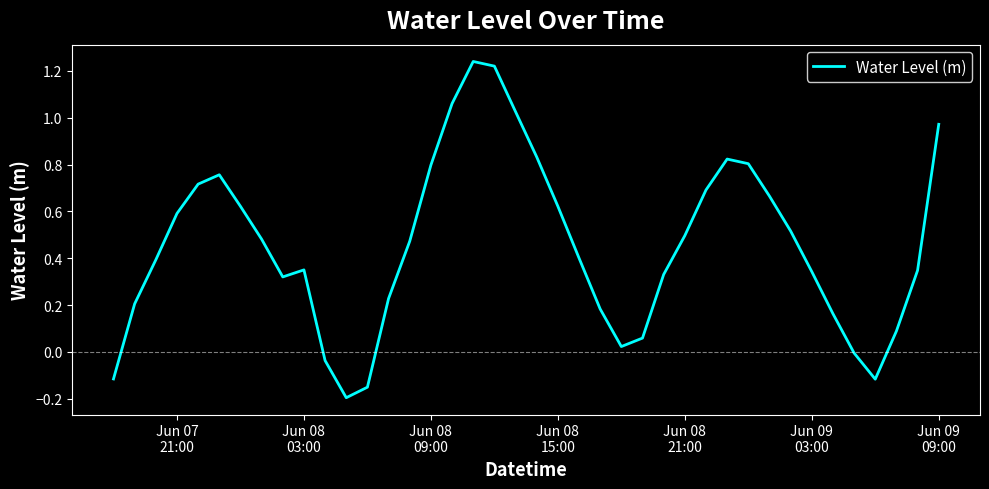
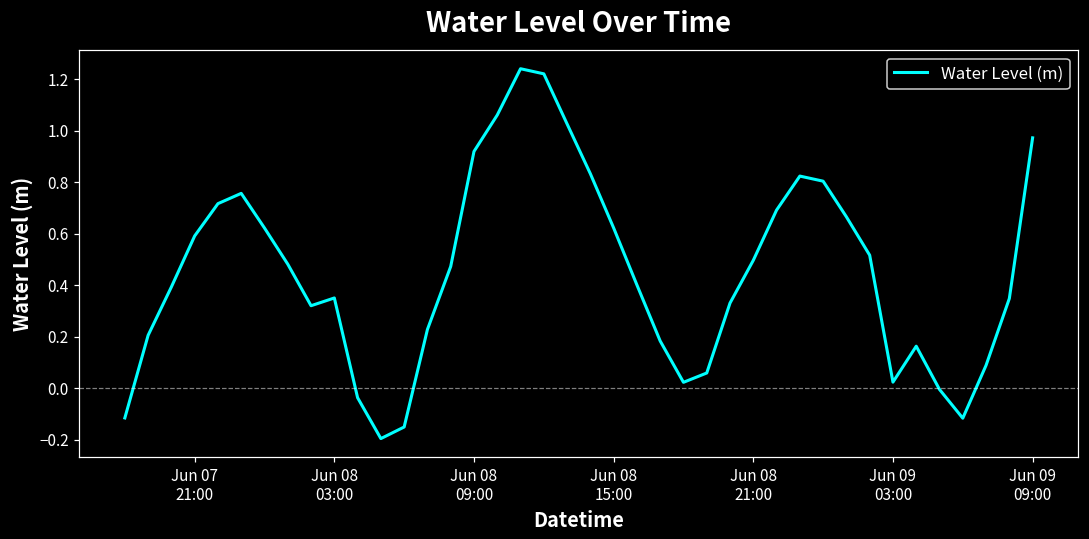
  {
    "Jun 07 21:00": 0.59,
    "Jun 08 03:00": 0.35,
-   "Jun 08 09:00": 0.80,
+   "Jun 08 09:00": 0.92,
    "Jun 08 15:00": 0.62,
    "Jun 08 21:00": 0.50,
-   "Jun 09 03:00": 0.34,
+   "Jun 09 03:00": 0.02,
    "Jun 09 09:00": 0.97
  }
